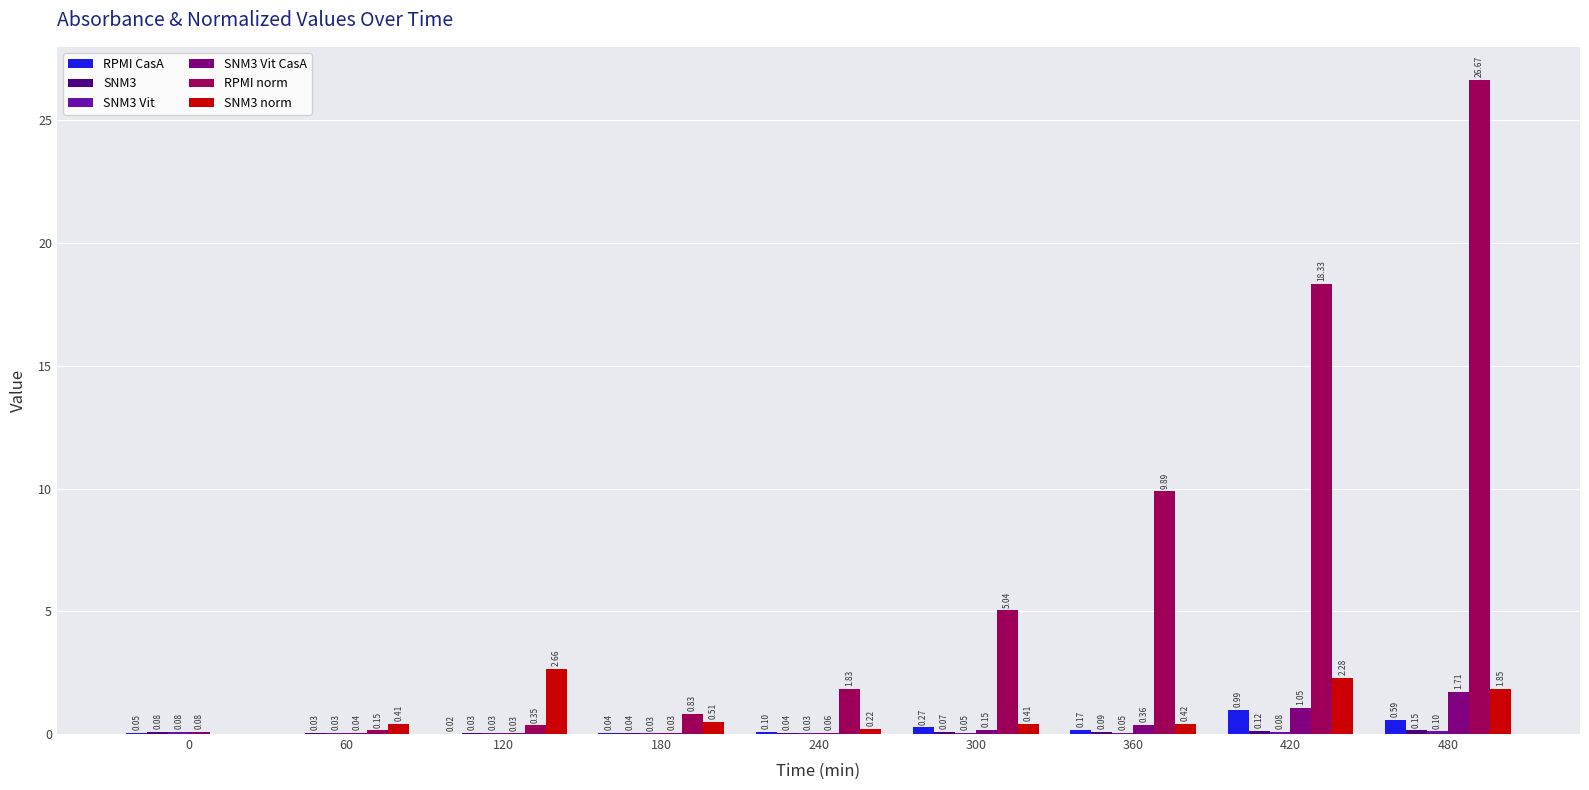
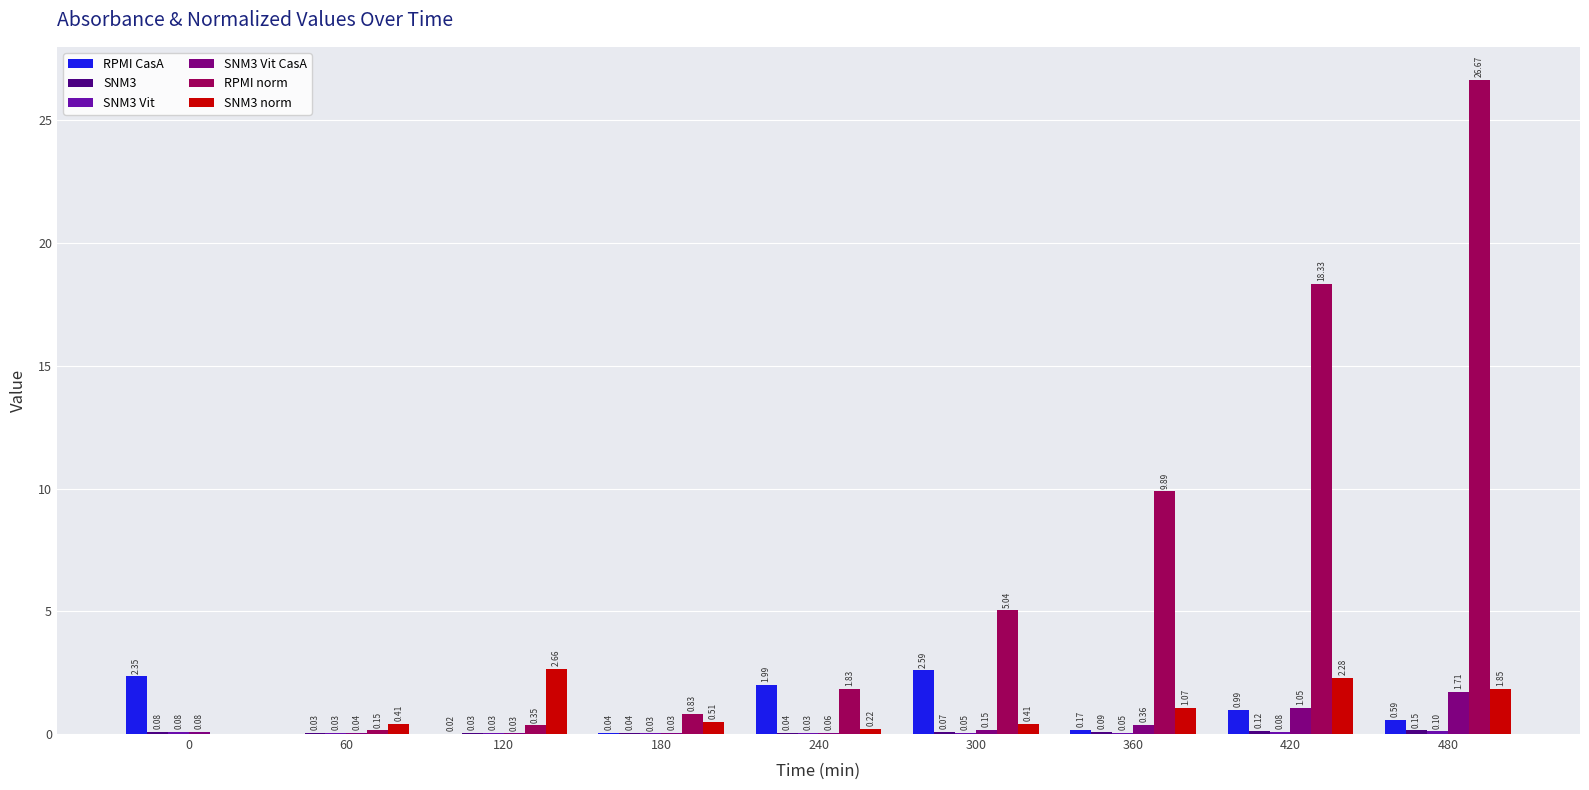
  {
    "RPMI CasA": {
-     "0": 0.05,
+     "0": 2.35,
      "120": 0.02,
      "180": 0.04,
-     "240": 0.10,
-     "300": 0.27,
+     "240": 1.99,
+     "300": 2.59,
      "360": 0.17,
      "420": 0.99,
      "480": 0.59
    },
    "SNM3 norm": {
      "60": 0.41,
      "120": 2.66,
      "180": 0.51,
      "240": 0.22,
      "300": 0.41,
-     "360": 0.42,
+     "360": 1.07,
      "420": 2.28,
      "480": 1.85
    }
  }
